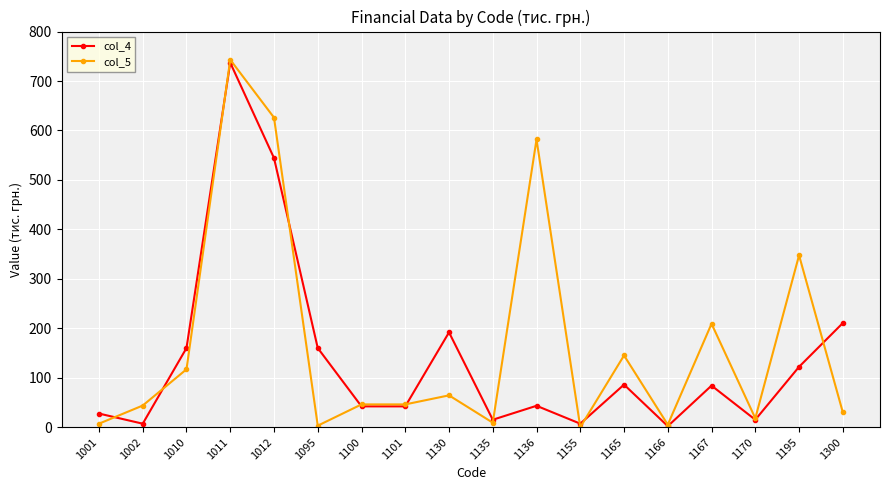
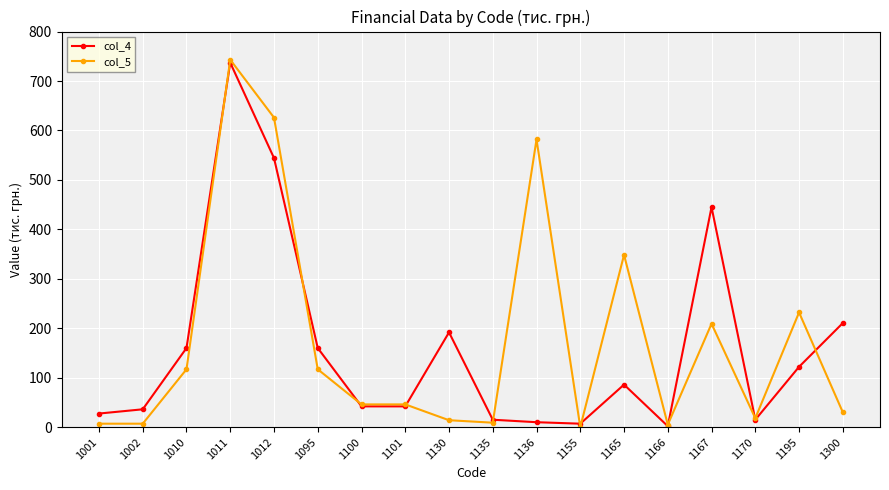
  {
    "col_4": {
      "1001": 30,
-     "1002": 10,
+     "1002": 40,
      "1010": 160,
      "1011": 740,
      "1012": 540,
      "1095": 160,
      "1130": 190,
      "1135": 20,
-     "1136": 40,
+     "1136": 10,
      "1155": 10,
      "1165": 90,
-     "1167": 80,
+     "1167": 440,
      "1195": 120,
      "1300": 210
    },
    "col_5": {
      "1001": 10,
-     "1002": 40,
+     "1002": 10,
      "1010": 120,
      "1011": 740,
      "1012": 630,
-     "1095": 0,
-     "1130": 60,
+     "1095": 120,
+     "1130": 10,
      "1135": 10,
      "1136": 580,
      "1155": 0,
-     "1165": 150,
+     "1165": 350,
      "1167": 210,
-     "1195": 350,
+     "1195": 230,
      "1300": 30
    }
  }
